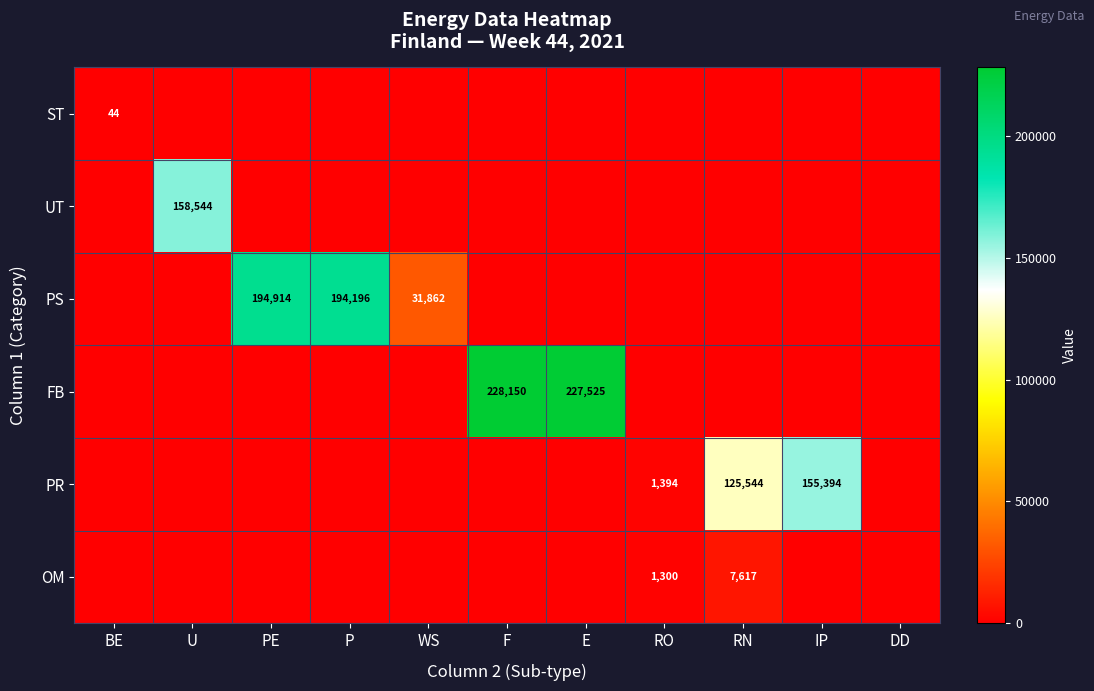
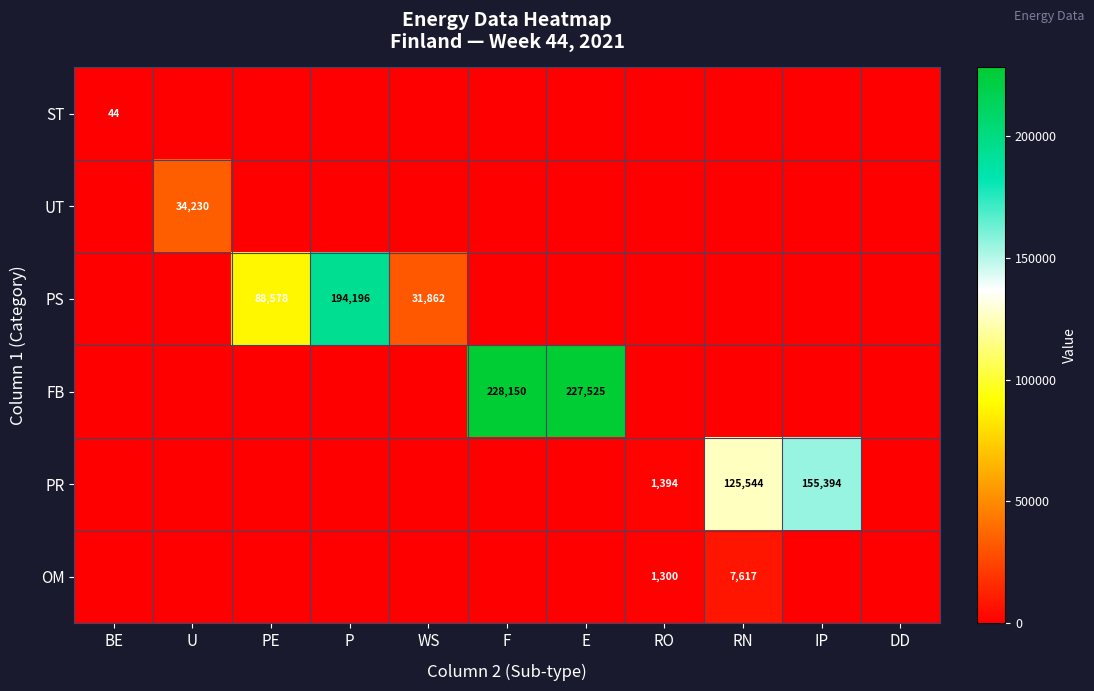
  {
    "ST": {
      "BE": "44"
    },
    "UT": {
-     "U": "158,544"
+     "U": "34,230"
    },
    "PS": {
-     "PE": "194,914",
+     "PE": "88,578",
      "P": "194,196",
      "WS": "31,862"
    },
    "FB": {
      "F": "228,150",
      "E": "227,525"
    },
    "PR": {
      "RO": "1,394",
      "RN": "125,544",
      "IP": "155,394"
    },
    "OM": {
      "RO": "1,300",
      "RN": "7,617"
    }
  }
